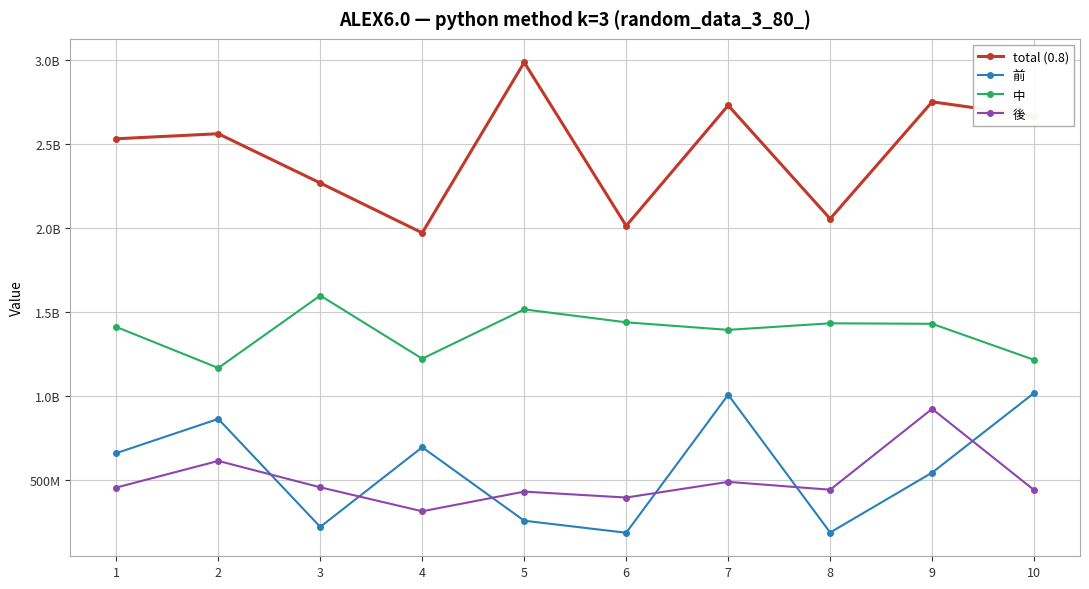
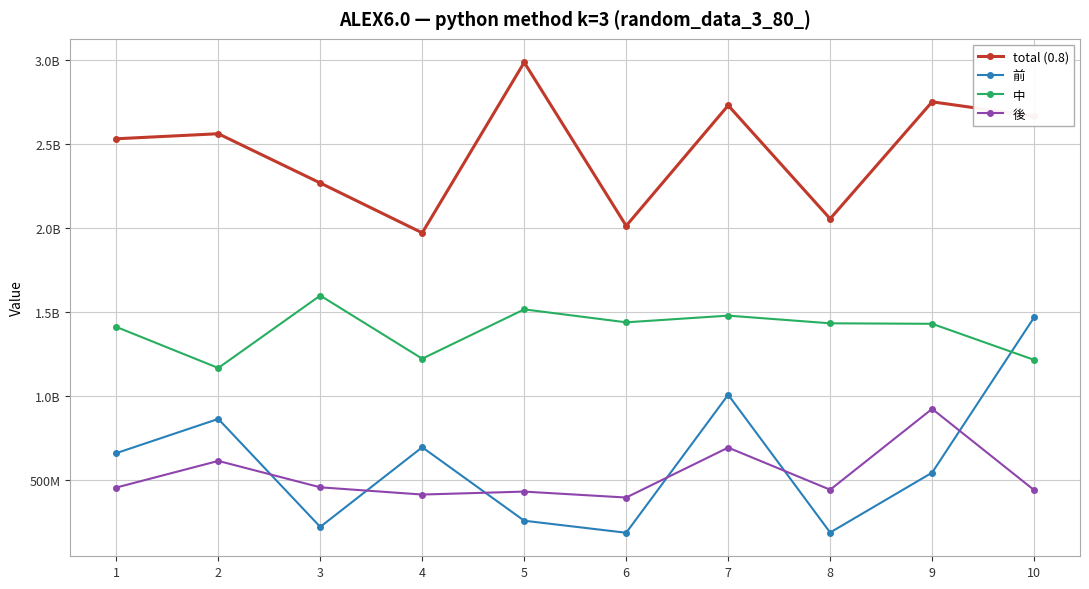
  {
    "total (0.8)": {
      "1": 2530000000,
      "2": 2560000000,
      "3": 2270000000,
      "4": 1970000000,
      "5": 2990000000,
      "6": 2010000000,
      "7": 2730000000,
      "8": 2050000000,
      "9": 2750000000
    },
    "前": {
      "1": 660000000,
      "2": 860000000,
      "3": 220000000,
      "4": 690000000,
      "5": 250000000,
      "6": 180000000,
      "7": 1010000000,
      "8": 180000000,
      "9": 540000000,
-     "10": 1020000000
+     "10": 1470000000
    },
    "中": {
      "1": 1410000000,
      "2": 1160000000,
      "3": 1600000000,
      "4": 1220000000,
      "5": 1510000000,
      "6": 1440000000,
-     "7": 1390000000,
+     "7": 1480000000,
      "8": 1430000000,
      "9": 1430000000,
      "10": 1210000000
    },
    "後": {
      "1": 450000000,
      "2": 610000000,
      "3": 450000000,
-     "4": 310000000,
+     "4": 410000000,
      "5": 430000000,
      "6": 390000000,
-     "7": 490000000,
+     "7": 690000000,
      "8": 440000000,
      "9": 920000000,
      "10": 440000000
    }
  }
